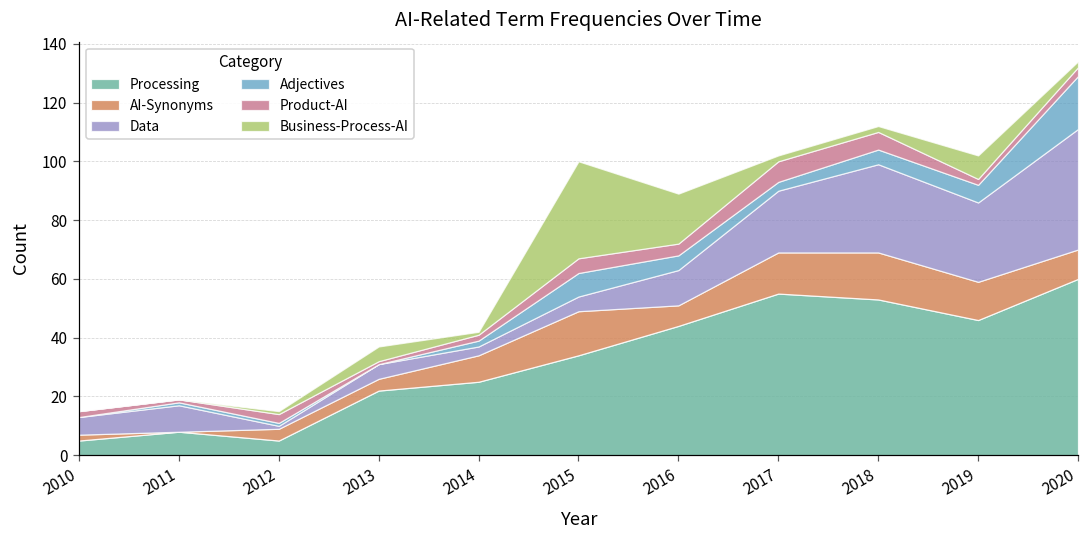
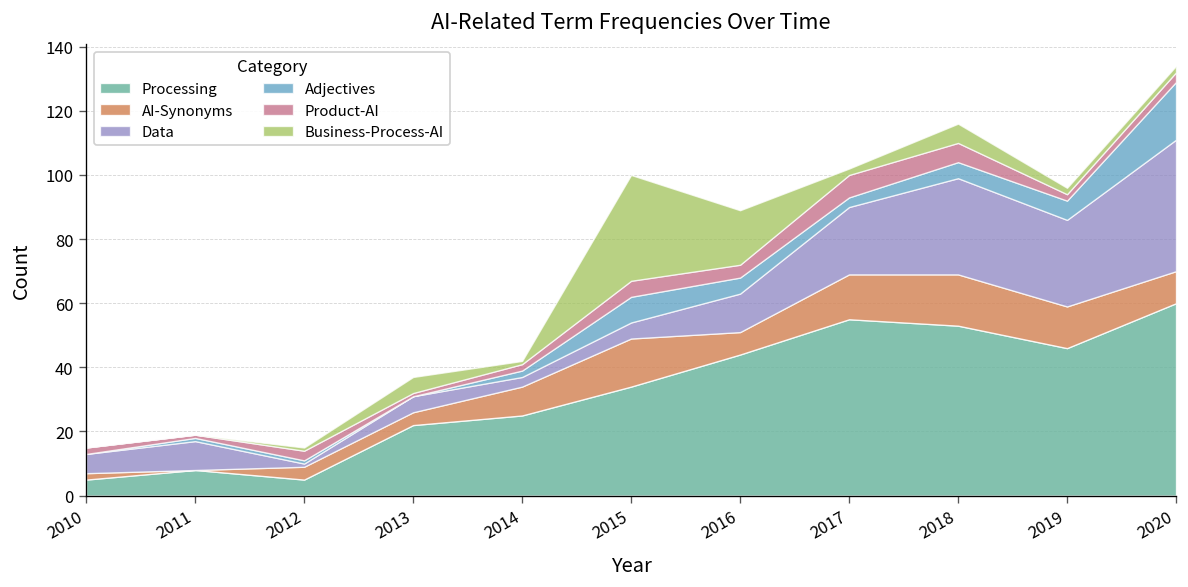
  {
    "Business-Process-AI": {
      "2012": 1,
      "2013": 5,
      "2014": 1,
      "2015": 33,
      "2016": 17,
      "2017": 2,
-     "2018": 2,
-     "2019": 8,
+     "2018": 6,
+     "2019": 2,
      "2020": 2
    }
  }
